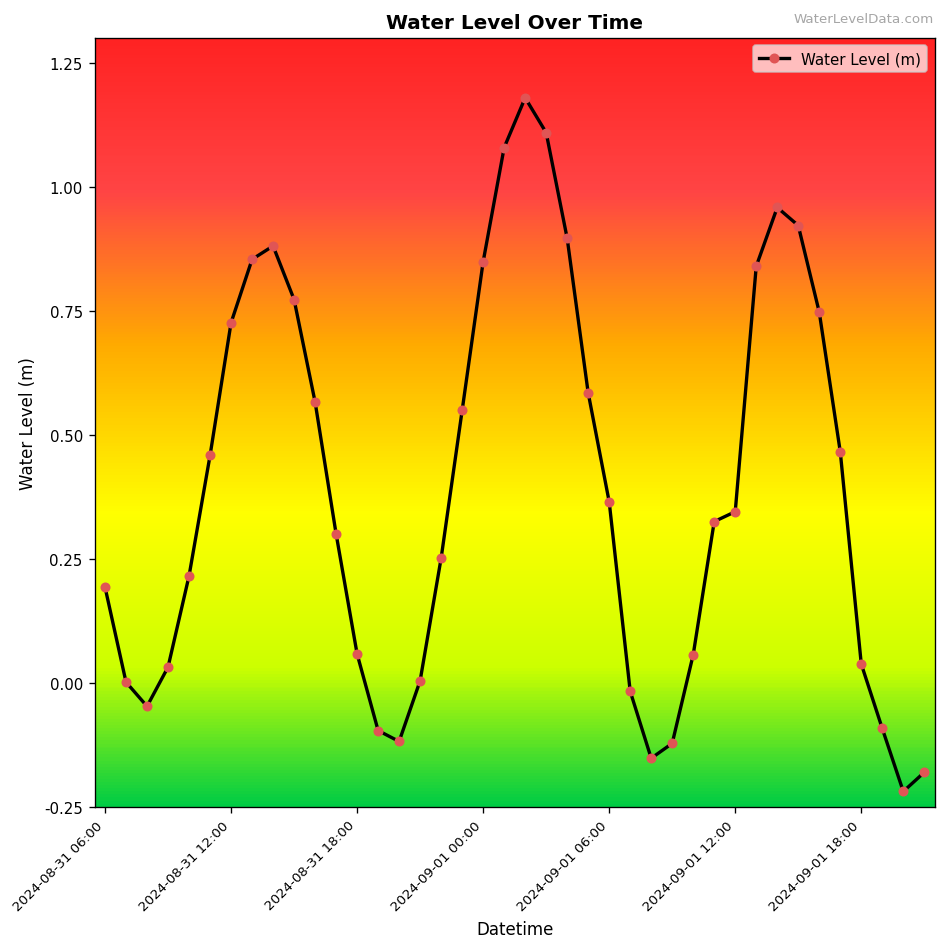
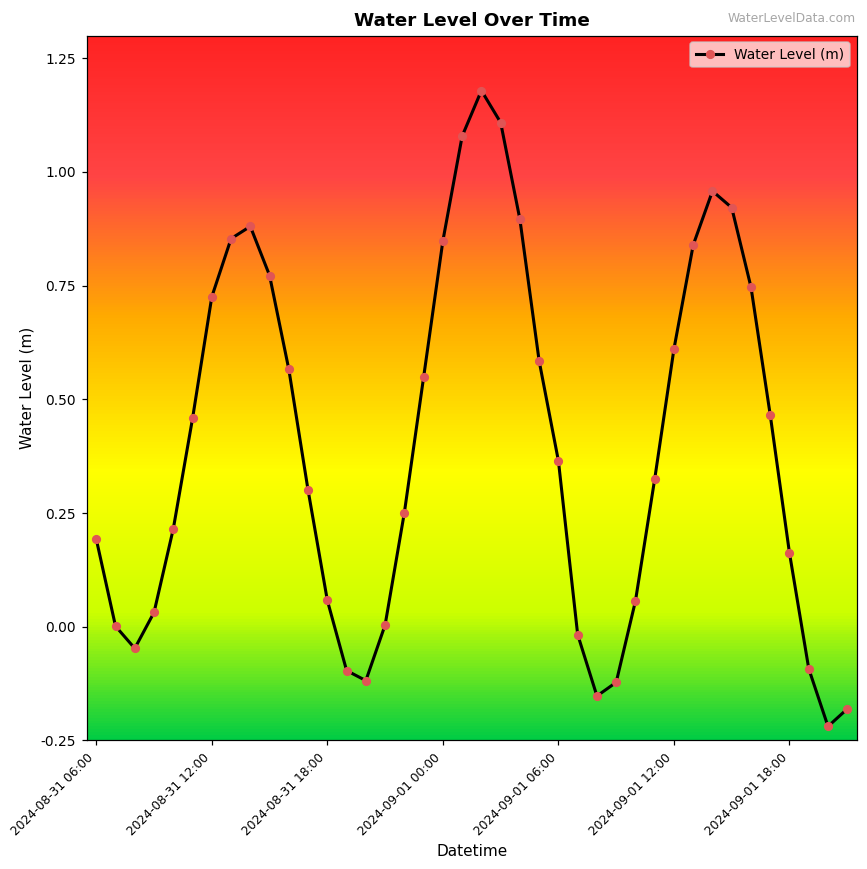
  {
    "2024-08-31 06:00": 0.19,
    "2024-08-31 12:00": 0.73,
    "2024-08-31 18:00": 0.06,
    "2024-09-01 00:00": 0.85,
    "2024-09-01 06:00": 0.36,
-   "2024-09-01 12:00": 0.34,
-   "2024-09-01 18:00": 0.04
+   "2024-09-01 12:00": 0.61,
+   "2024-09-01 18:00": 0.16
  }
